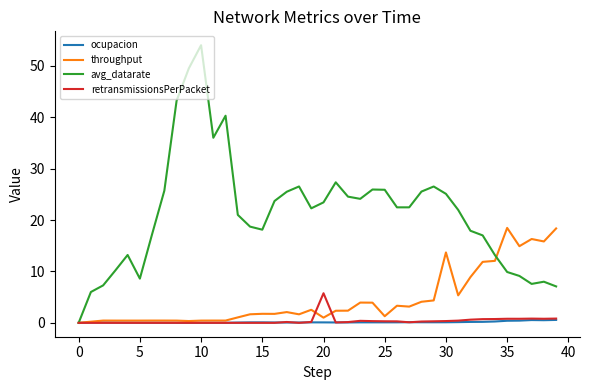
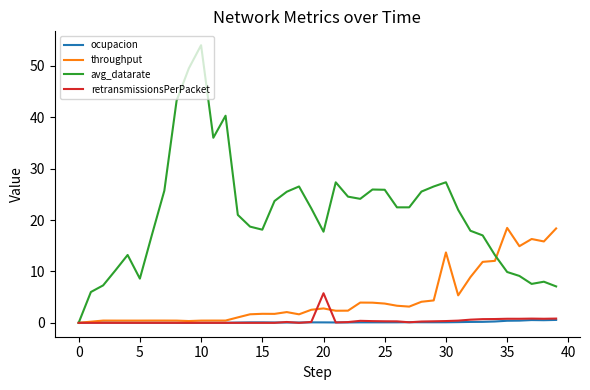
  {
    "ocupacion": {
      "20": 0
    },
    "throughput": {
      "15": 2,
-     "20": 1,
-     "25": 1,
+     "20": 3,
+     "25": 4,
      "30": 14,
      "35": 18
    },
    "avg_datarate": {
      "5": 9,
      "15": 18,
-     "20": 23,
+     "20": 18,
      "25": 26,
-     "30": 25,
+     "30": 27,
      "35": 10
    },
    "retransmissionsPerPacket": {
      "20": 6
    }
  }
